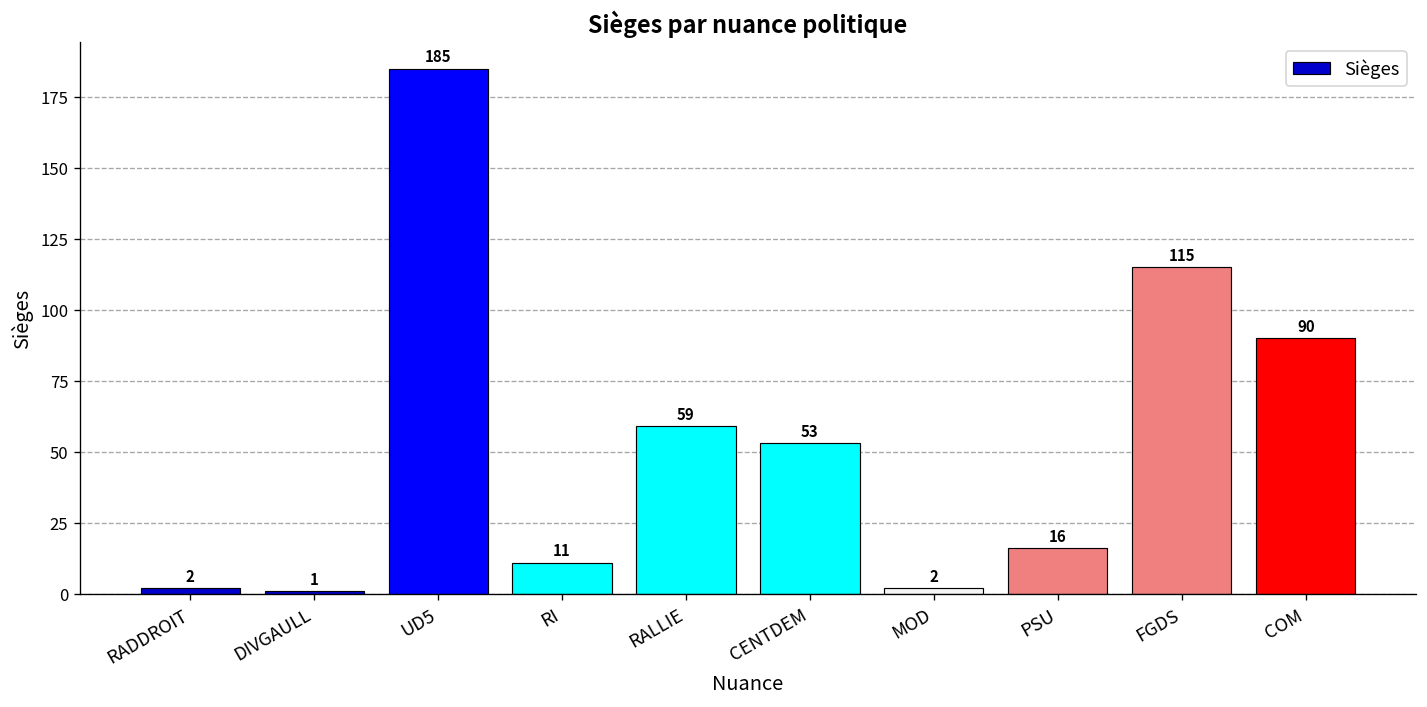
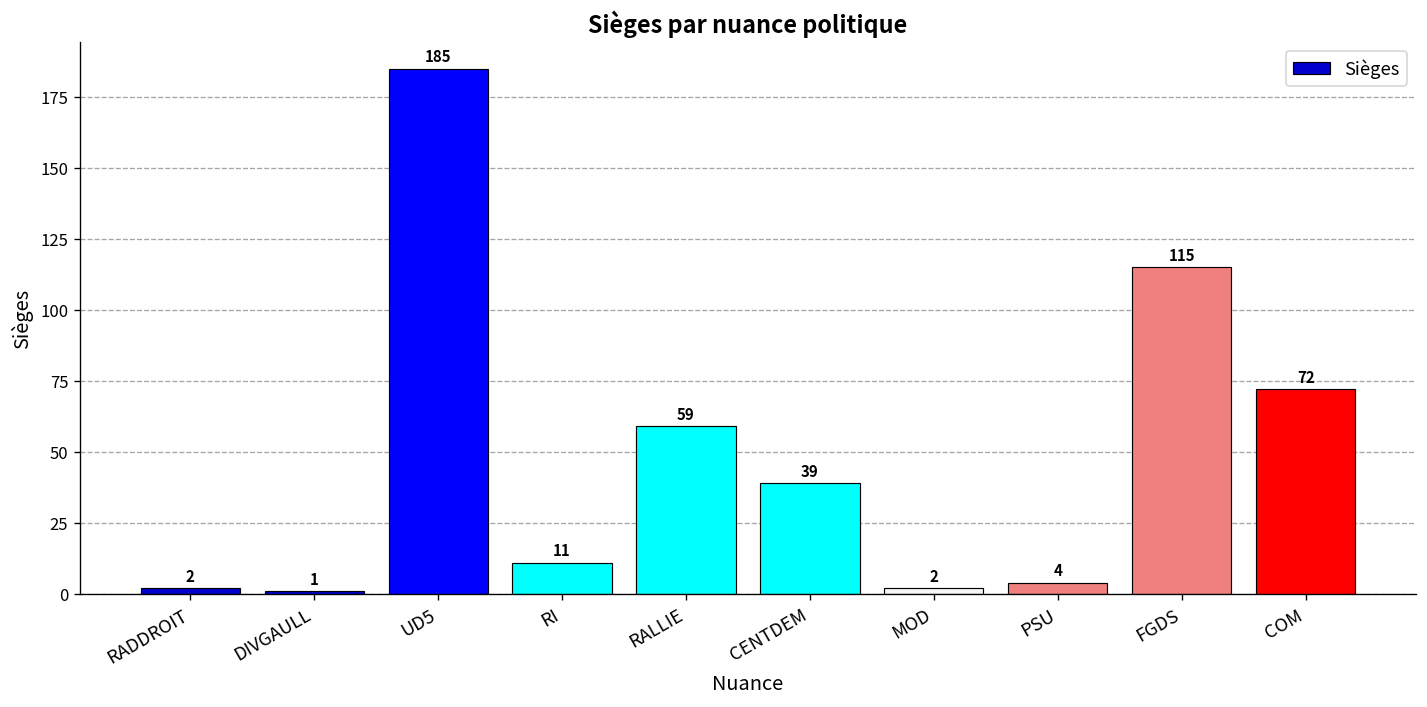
  {
    "RADDROIT": 2,
    "DIVGAULL": 1,
    "UD5": 185,
    "RI": 11,
    "RALLIE": 59,
-   "CENTDEM": 53,
+   "CENTDEM": 39,
    "MOD": 2,
-   "PSU": 16,
+   "PSU": 4,
    "FGDS": 115,
-   "COM": 90
+   "COM": 72
  }
